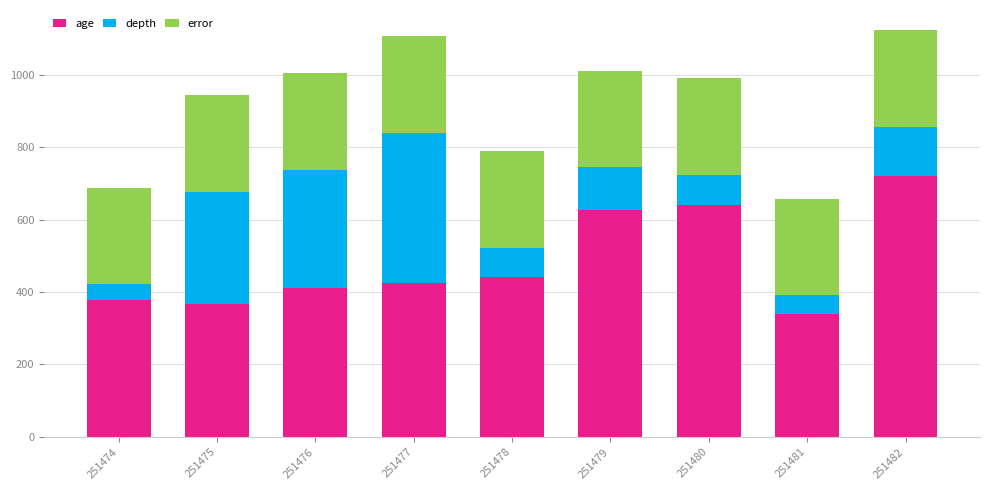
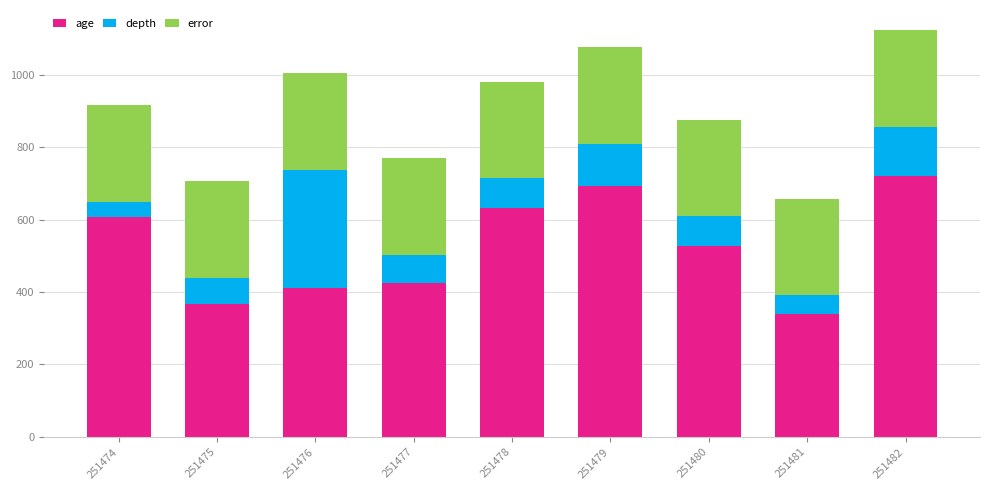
  {
    "age": {
-     "251474": 380,
+     "251474": 610,
      "251475": 370,
      "251476": 410,
      "251477": 420,
-     "251478": 440,
-     "251479": 630,
-     "251480": 640,
+     "251478": 630,
+     "251479": 690,
+     "251480": 530,
      "251481": 340,
      "251482": 720
    },
    "depth": {
      "251474": 40,
-     "251475": 310,
+     "251475": 70,
      "251476": 330,
-     "251477": 420,
+     "251477": 80,
      "251478": 80,
      "251479": 120,
      "251480": 80,
      "251481": 50,
      "251482": 140
    },
    "error": {
      "251474": 270,
      "251475": 270,
      "251476": 270,
      "251477": 270,
      "251478": 270,
      "251479": 270,
      "251480": 270,
      "251481": 270,
      "251482": 270
    }
  }
